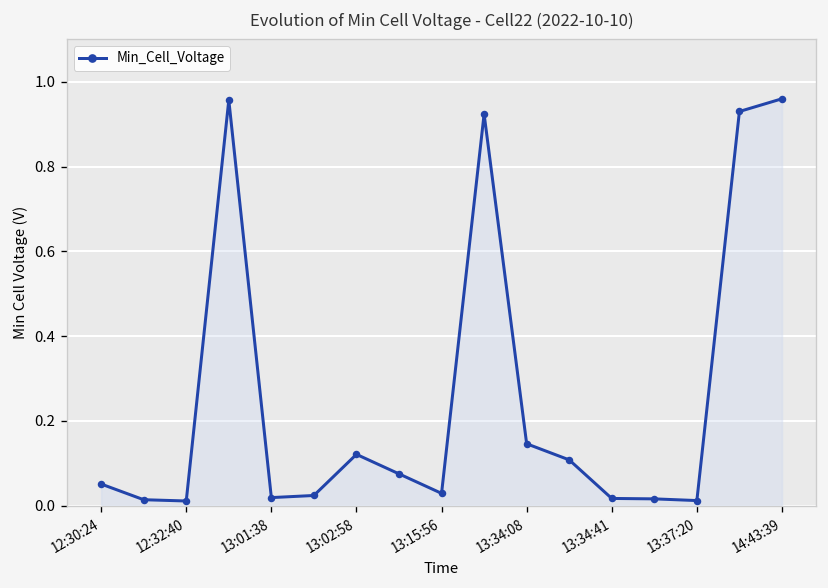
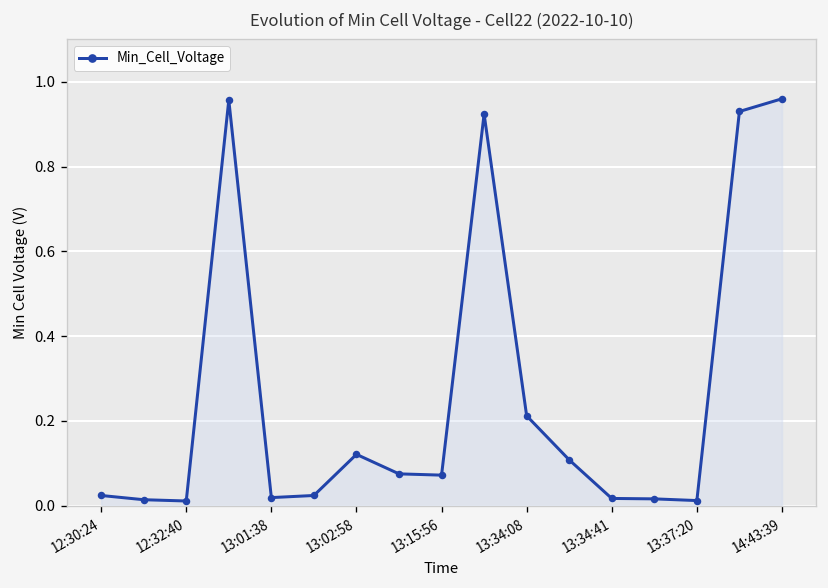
  {
-   "12:30:24": 0.05,
+   "12:30:24": 0.02,
    "12:32:40": 0.01,
    "13:01:38": 0.02,
    "13:02:58": 0.12,
-   "13:15:56": 0.03,
-   "13:34:08": 0.15,
+   "13:15:56": 0.07,
+   "13:34:08": 0.21,
    "13:34:41": 0.02,
    "13:37:20": 0.01,
    "14:43:39": 0.96
  }
